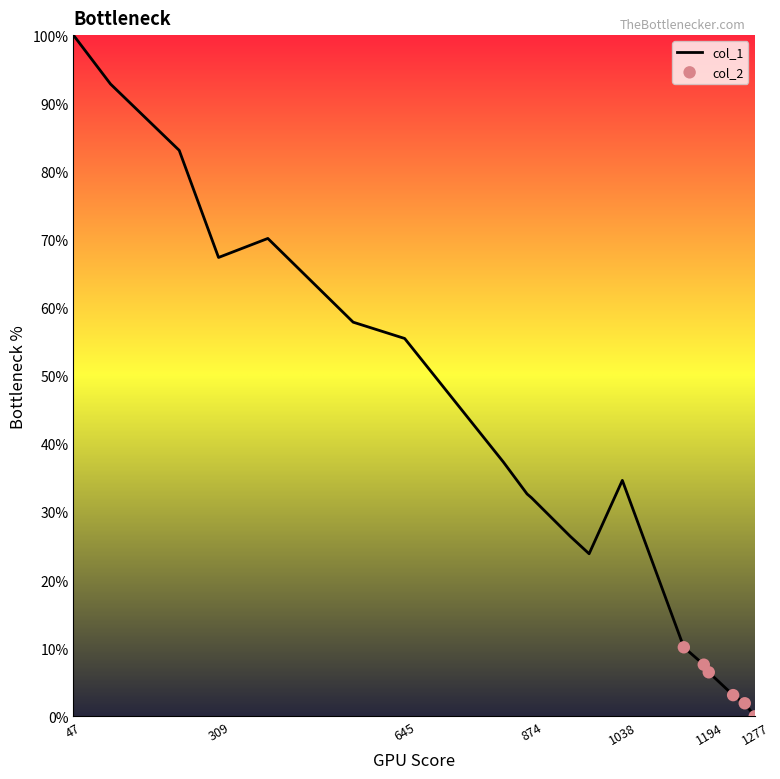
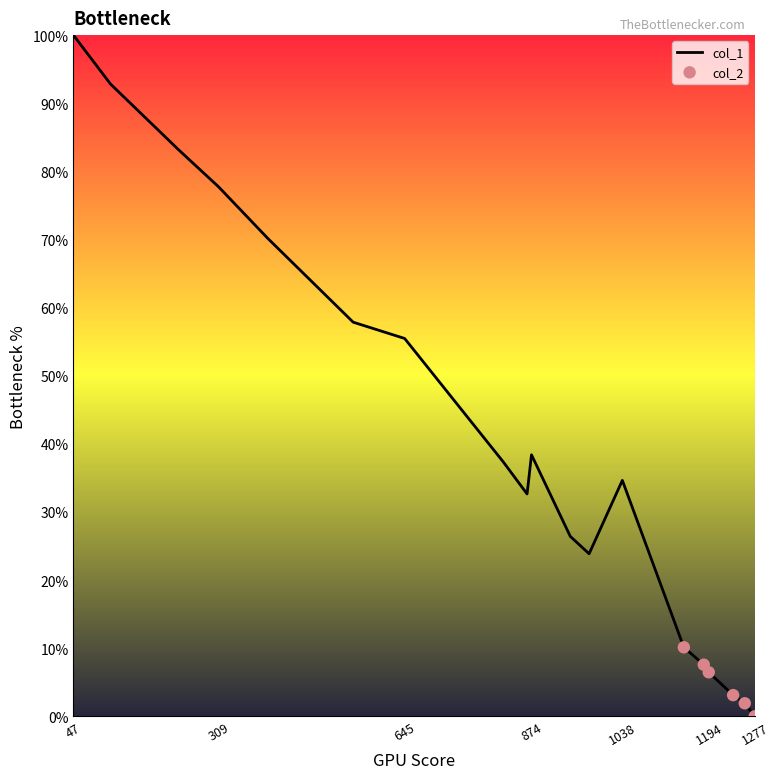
  {
    "col_1": {
      "47": "100%",
-     "309": "67%",
+     "309": "78%",
      "645": "55%",
-     "874": "32%",
+     "874": "38%",
      "1038": "35%"
    }
  }
